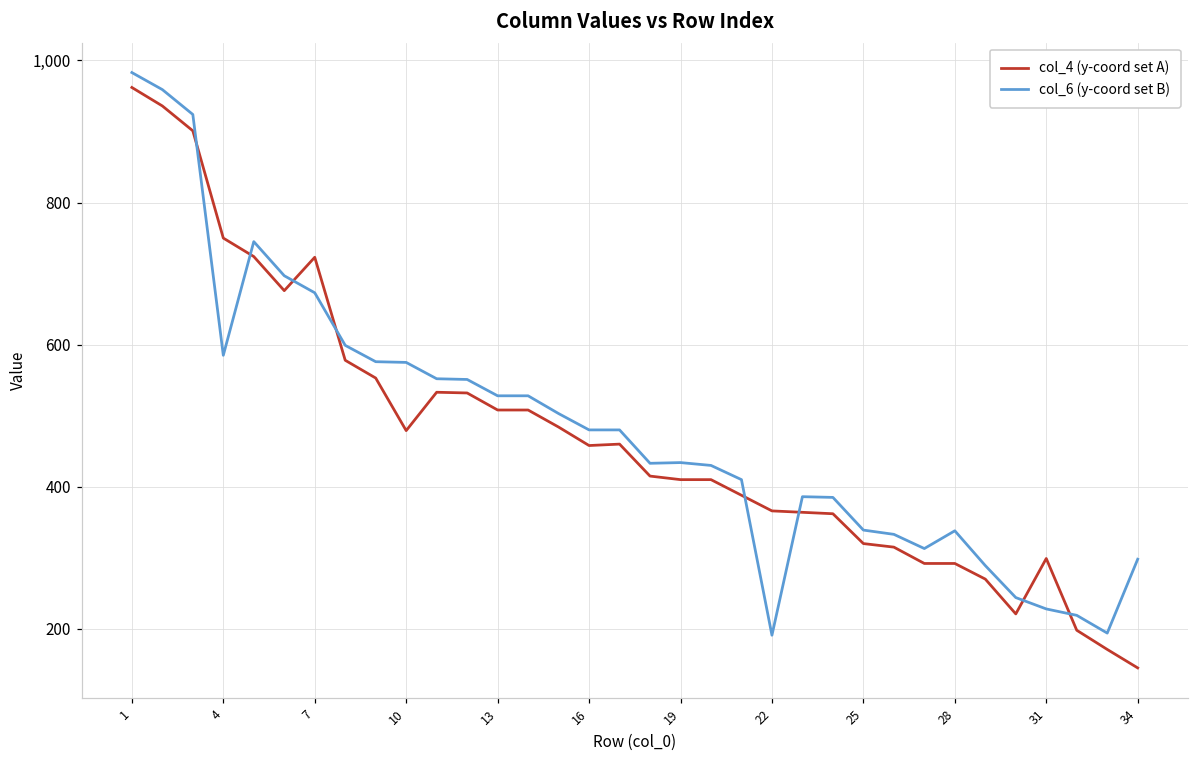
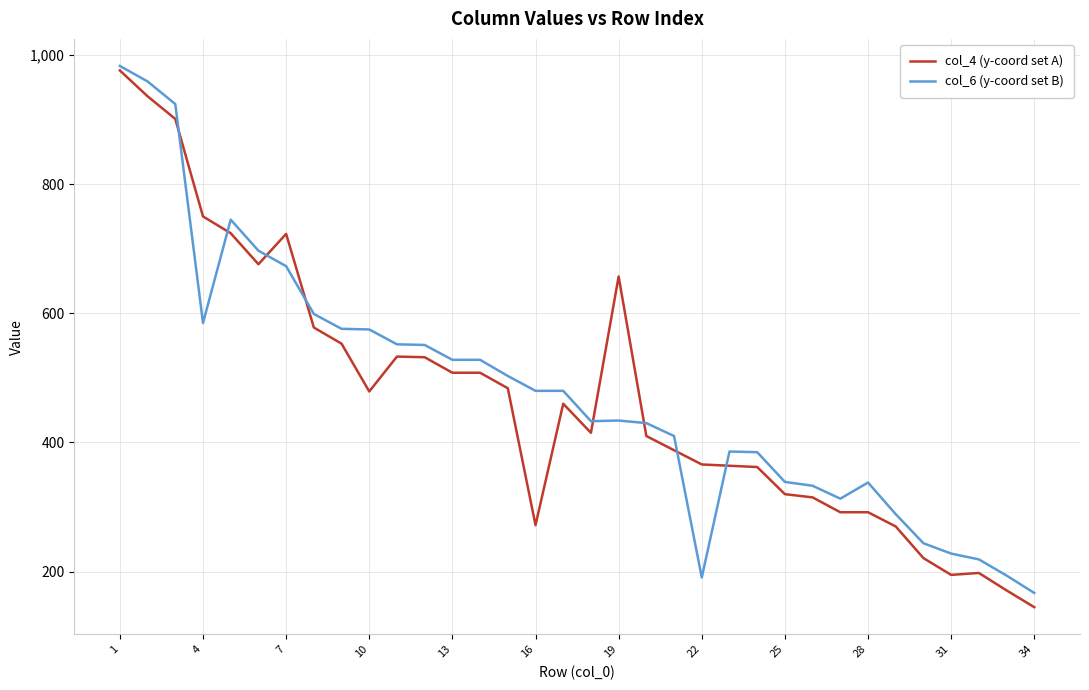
  {
    "col_4 (y-coord set A)": {
-     "1": 960,
+     "1": 980,
      "4": 750,
      "7": 720,
      "10": 480,
      "13": 510,
-     "16": 460,
-     "19": 410,
+     "16": 270,
+     "19": 660,
      "22": 370,
      "25": 320,
      "28": 290,
-     "31": 300,
+     "31": 200,
      "34": 150
    },
    "col_6 (y-coord set B)": {
      "1": 980,
      "4": 590,
      "7": 670,
      "10": 580,
      "13": 530,
      "16": 480,
      "19": 430,
      "22": 190,
      "25": 340,
      "28": 340,
      "31": 230,
-     "34": 300
+     "34": 170
    }
  }
